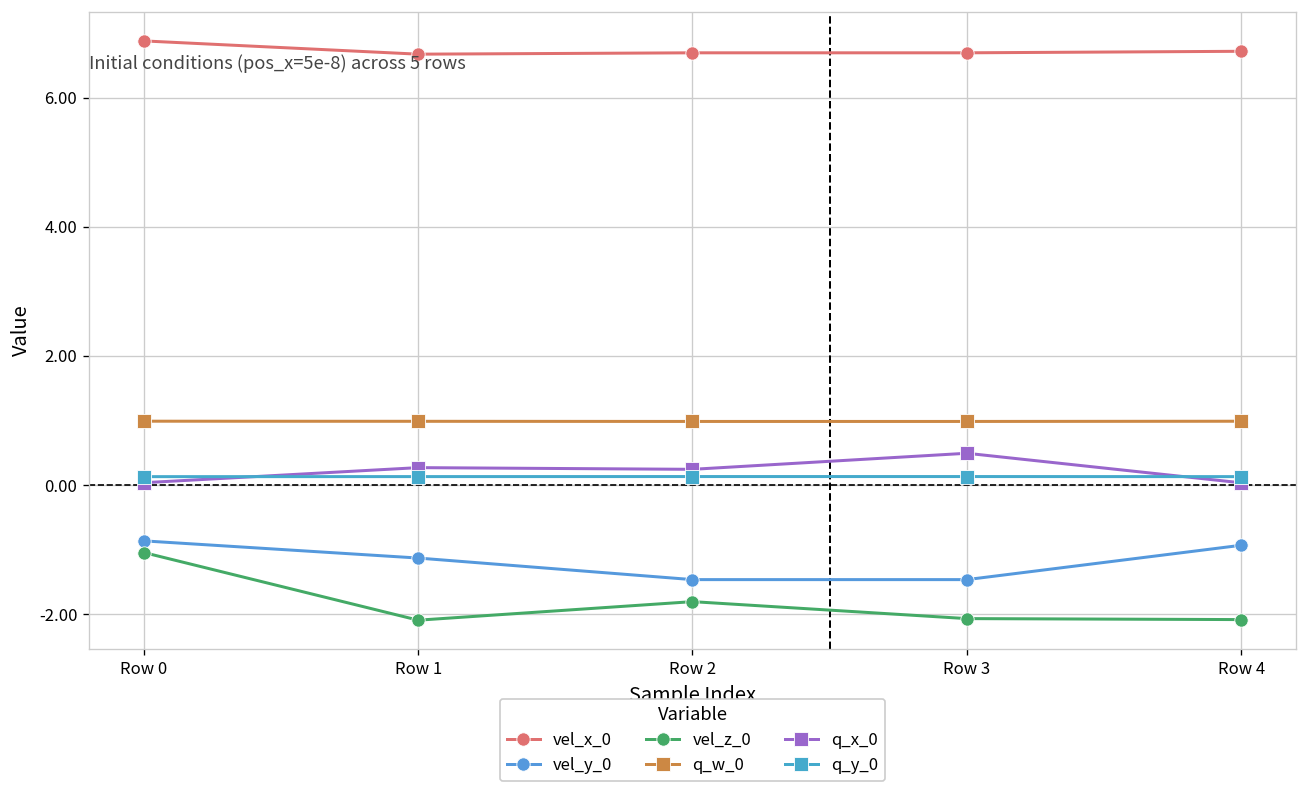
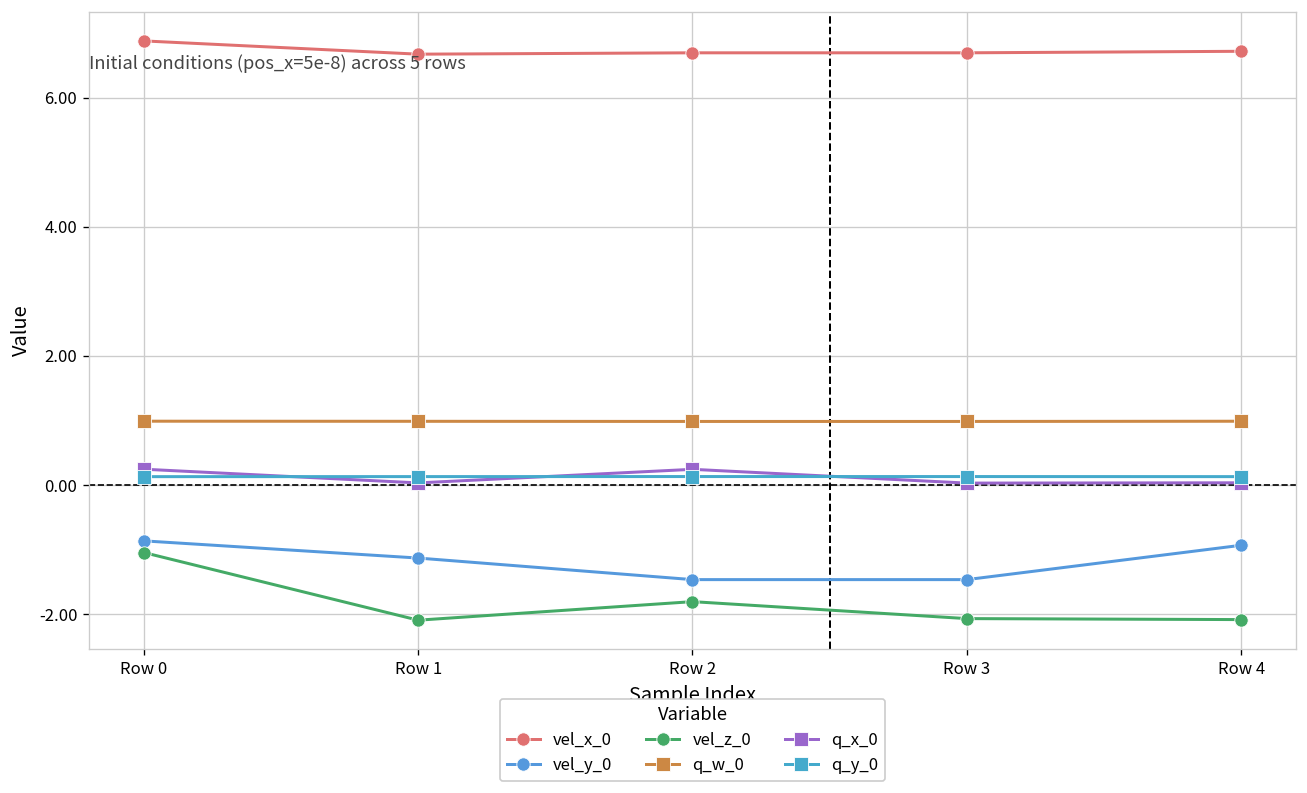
  {
    "vel_z_0": {
      "Row 0": -1.0,
      "Row 1": -2.1,
      "Row 2": -1.8,
      "Row 3": -2.1,
      "Row 4": -2.1
    },
    "q_x_0": {
-     "Row 0": 0.0,
-     "Row 1": 0.3,
+     "Row 0": 0.2,
+     "Row 1": 0.0,
      "Row 2": 0.2,
-     "Row 3": 0.5,
+     "Row 3": 0.0,
      "Row 4": 0.0
    }
  }
